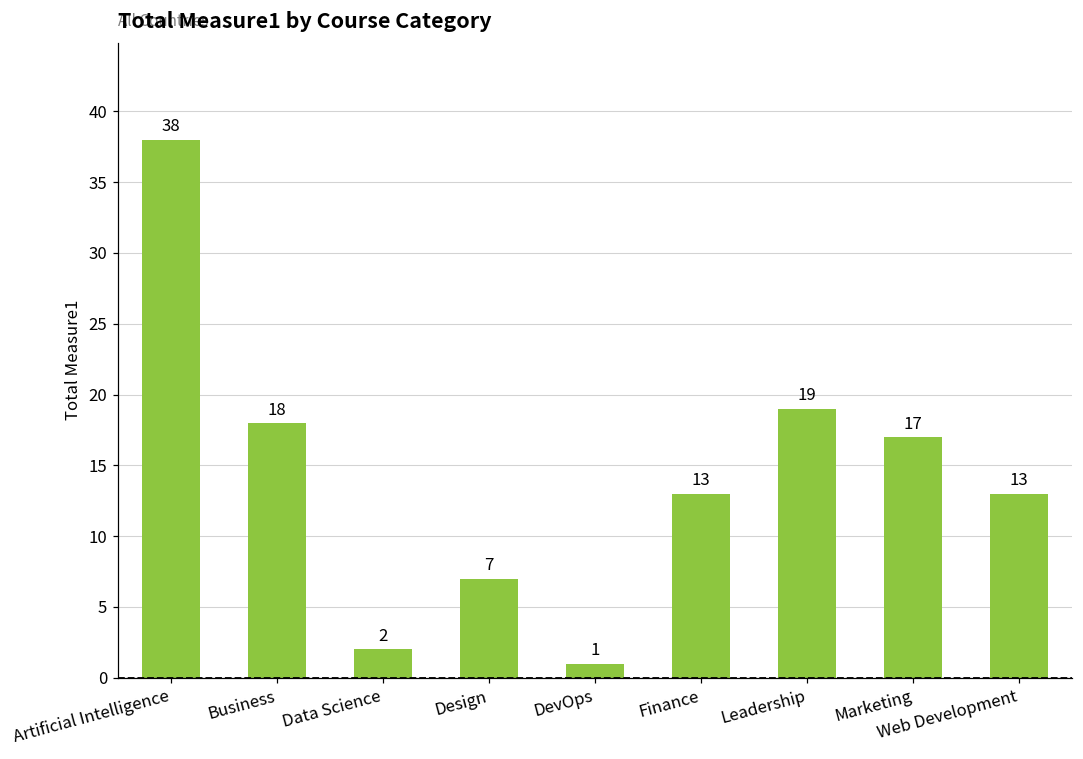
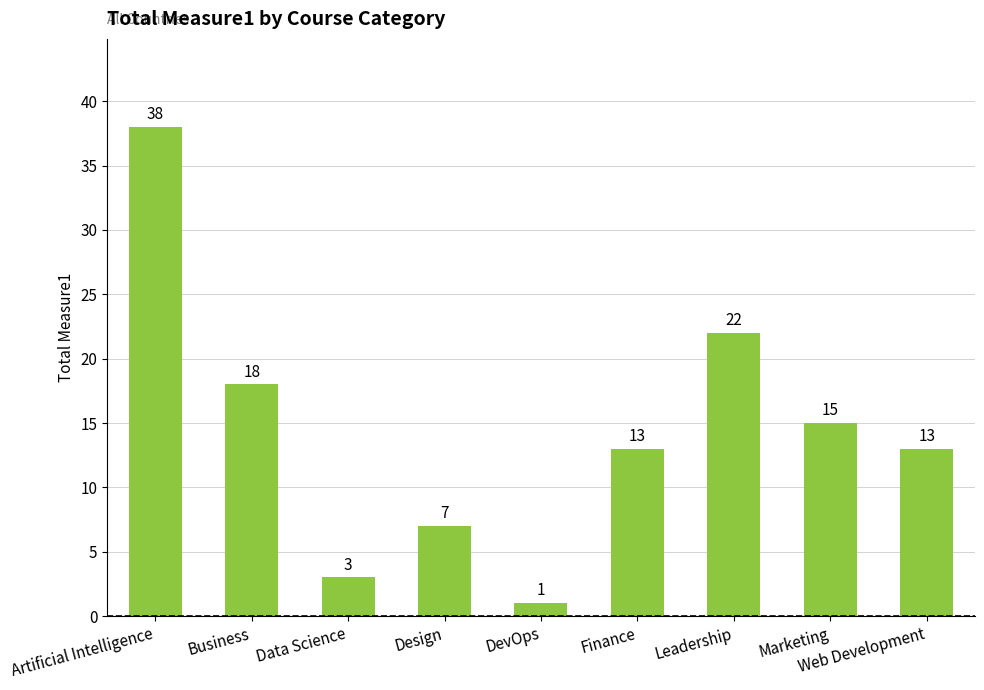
  {
    "Artificial Intelligence": 38,
    "Business": 18,
-   "Data Science": 2,
+   "Data Science": 3,
    "Design": 7,
    "DevOps": 1,
    "Finance": 13,
-   "Leadership": 19,
-   "Marketing": 17,
+   "Leadership": 22,
+   "Marketing": 15,
    "Web Development": 13
  }
